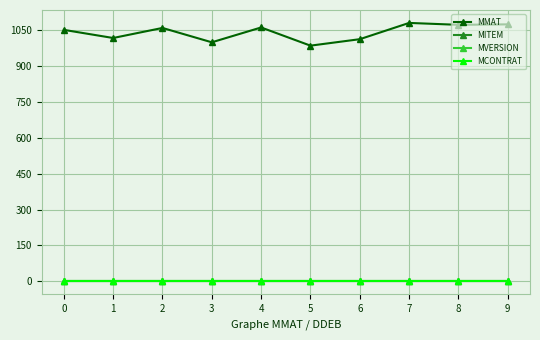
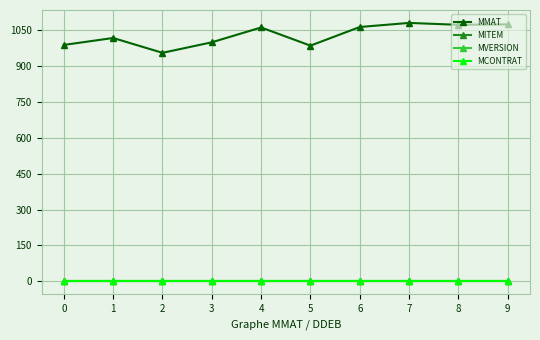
  {
    "MMAT": {
-     "0": 1050,
+     "0": 990,
      "1": 1020,
-     "2": 1060,
+     "2": 960,
      "3": 1000,
      "4": 1060,
      "5": 990,
-     "6": 1010,
+     "6": 1060,
      "7": 1080
    },
    "MCONTRAT": {
      "0": 0,
      "1": 0,
      "2": 0,
      "3": 0,
      "4": 0,
      "5": 0,
      "6": 0,
      "7": 0,
      "8": 0,
      "9": 0
    }
  }
